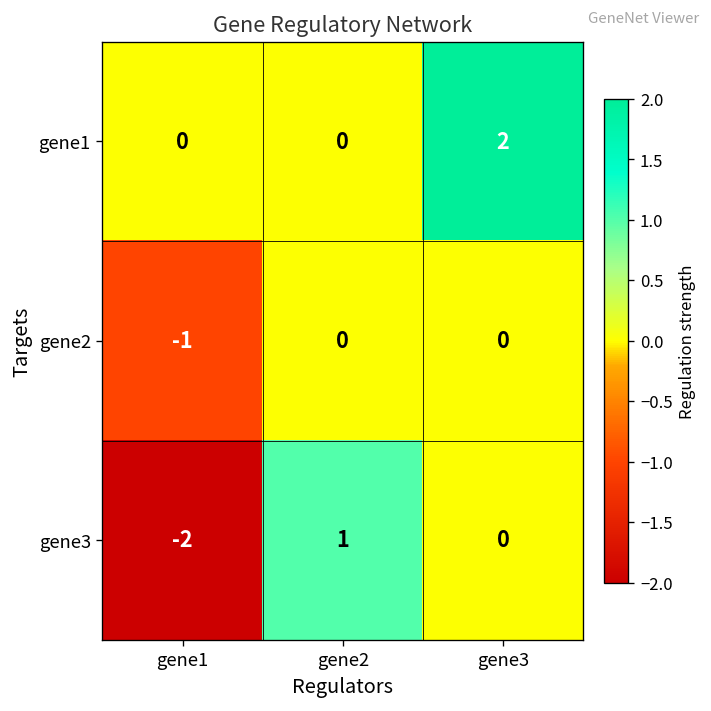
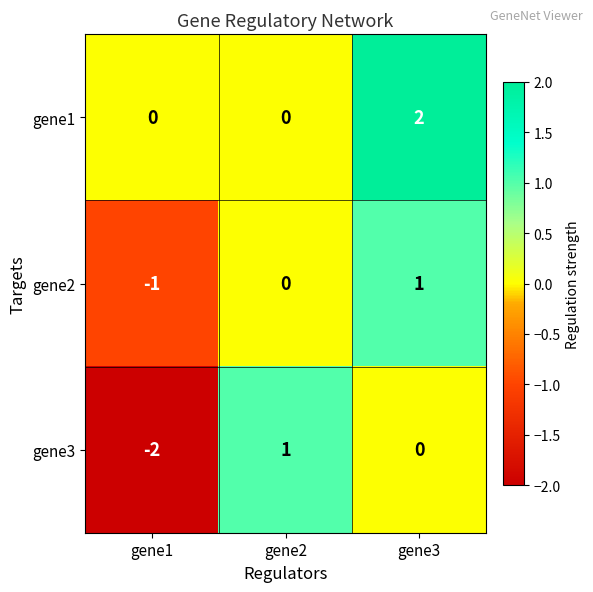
  {
    "gene1": {
      "gene1": 0,
      "gene2": 0,
      "gene3": 2
    },
    "gene2": {
      "gene1": -1,
      "gene2": 0,
-     "gene3": 0
+     "gene3": 1
    },
    "gene3": {
      "gene1": -2,
      "gene2": 1,
      "gene3": 0
    }
  }
